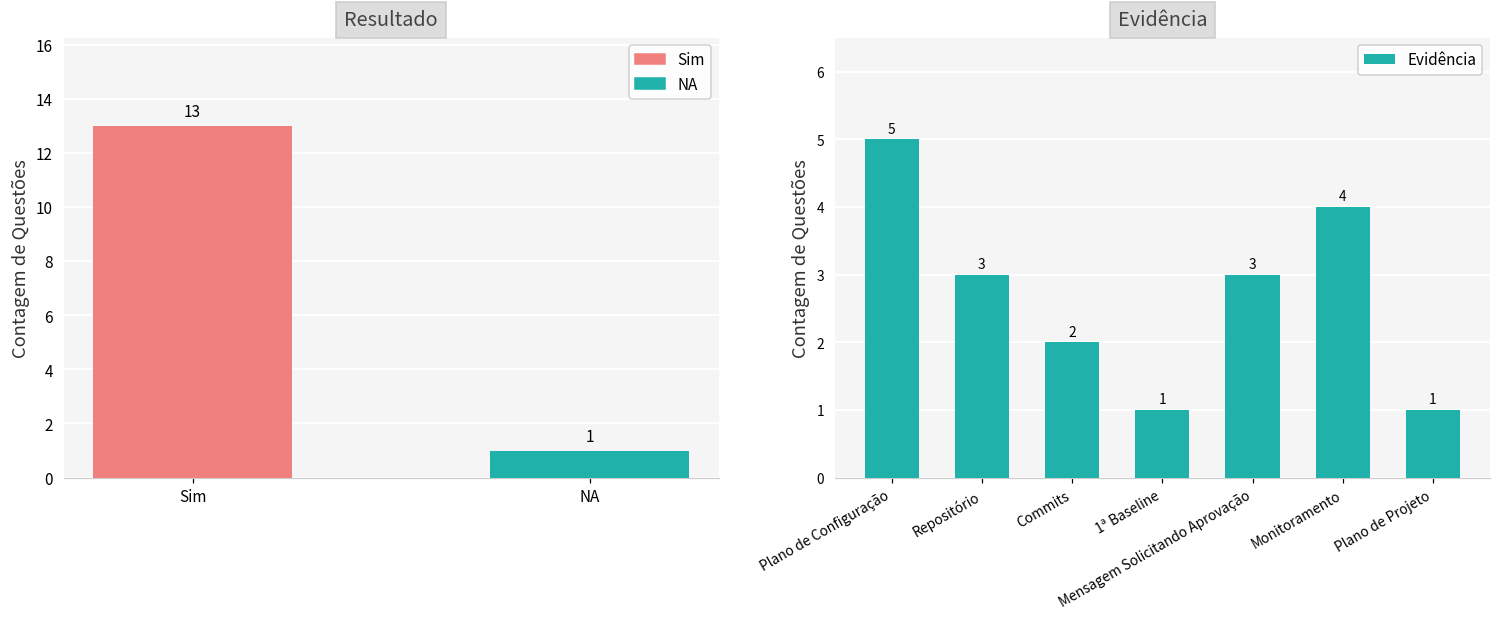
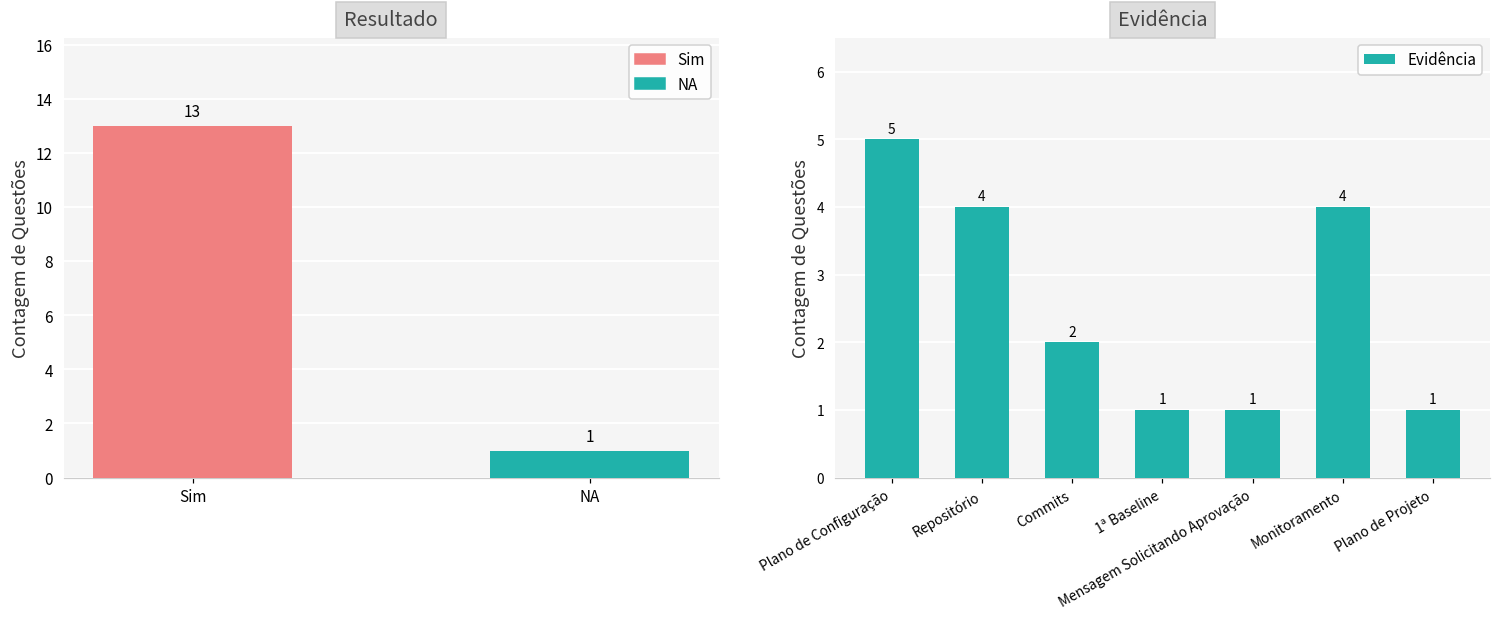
  {
    "Resultado": {
      "Sim": 13,
      "NA": 1
    },
    "Evidência": {
      "Plano de Configuração": 5,
-     "Repositório": 3,
+     "Repositório": 4,
      "Commits": 2,
      "1ª Baseline": 1,
-     "Mensagem Solicitando Aprovação": 3,
+     "Mensagem Solicitando Aprovação": 1,
      "Monitoramento": 4,
      "Plano de Projeto": 1
    }
  }
